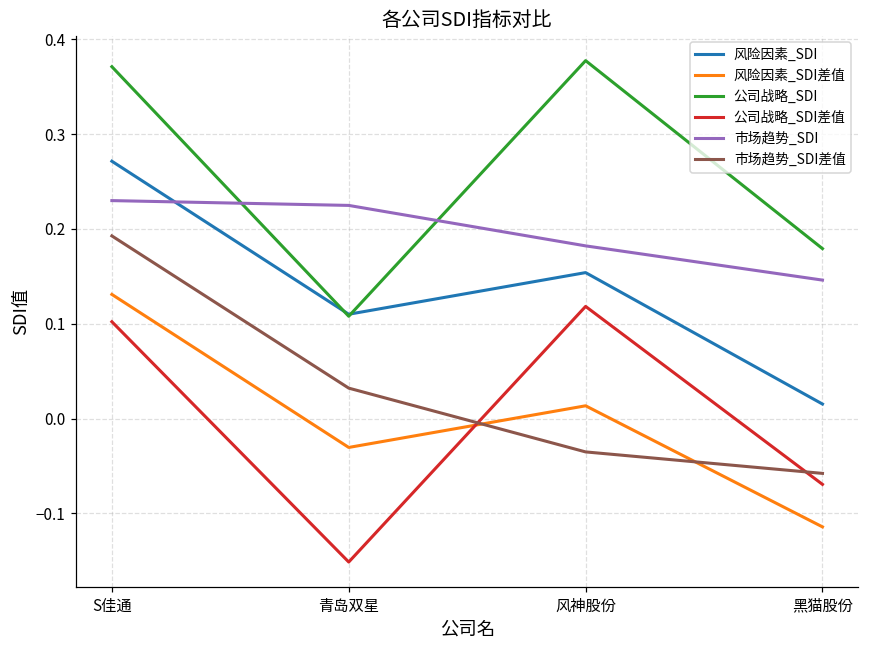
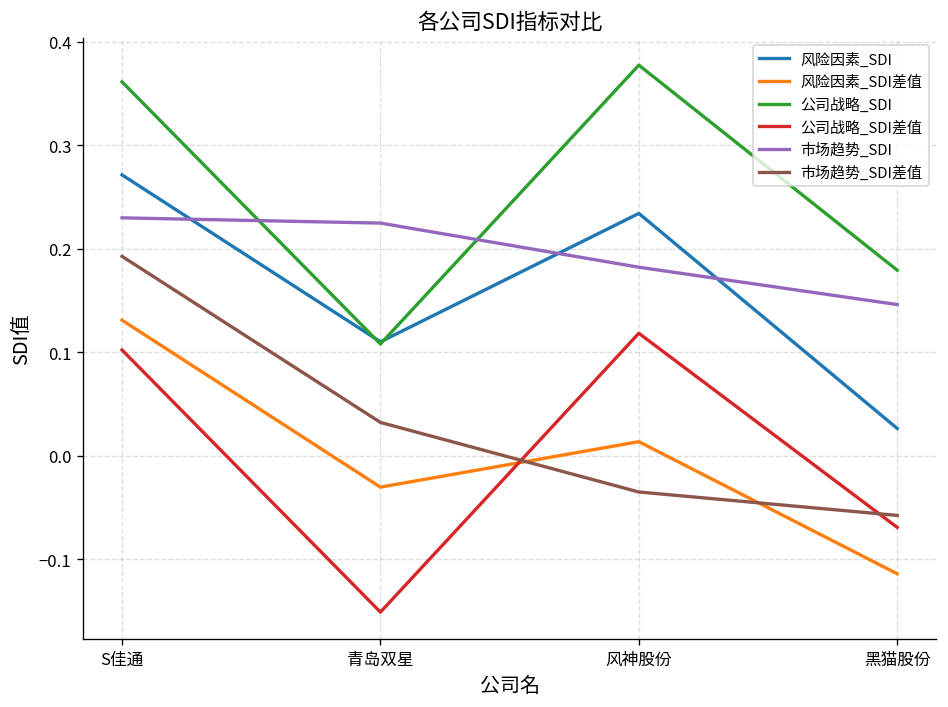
  {
    "风险因素_SDI": {
      "S佳通": 0.27,
-     "风神股份": 0.15,
-     "黑猫股份": 0.02
+     "风神股份": 0.23,
+     "黑猫股份": 0.03
    },
    "风险因素_SDI差值": {
      "S佳通": 0.13,
      "青岛双星": -0.03,
      "风神股份": 0.01,
      "黑猫股份": -0.11
    },
    "公司战略_SDI": {
-     "S佳通": 0.37,
+     "S佳通": 0.36,
      "风神股份": 0.38,
      "黑猫股份": 0.18
    },
    "公司战略_SDI差值": {
      "S佳通": 0.10,
      "青岛双星": -0.15,
      "风神股份": 0.12,
      "黑猫股份": -0.07
    },
    "市场趋势_SDI": {
      "S佳通": 0.23,
      "青岛双星": 0.22,
      "风神股份": 0.18,
      "黑猫股份": 0.15
    },
    "市场趋势_SDI差值": {
      "S佳通": 0.19,
      "青岛双星": 0.03,
      "风神股份": -0.04,
      "黑猫股份": -0.06
    }
  }
